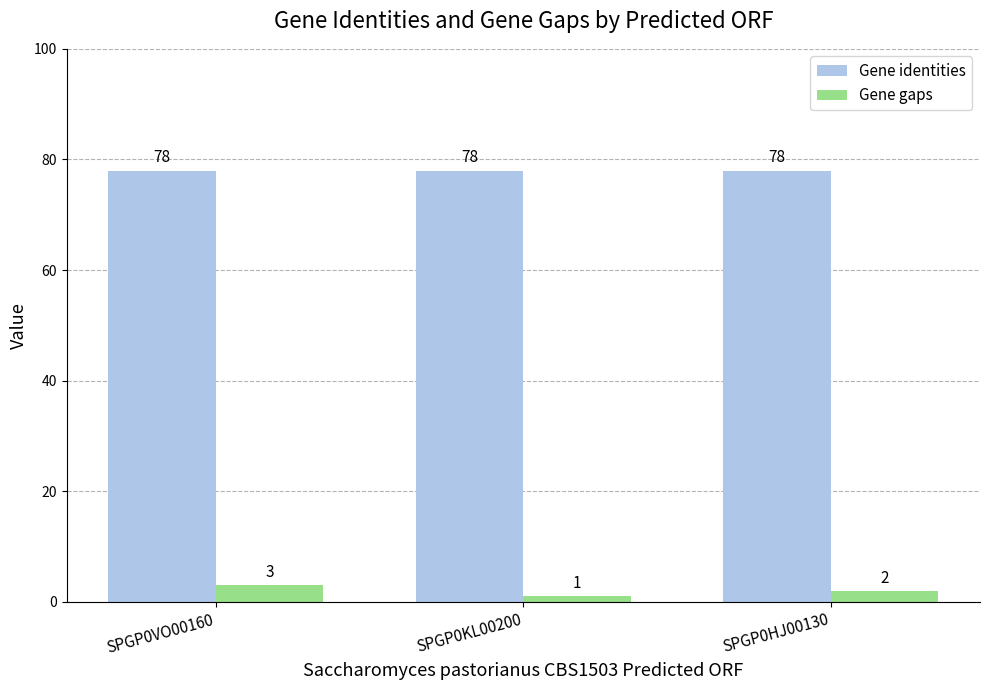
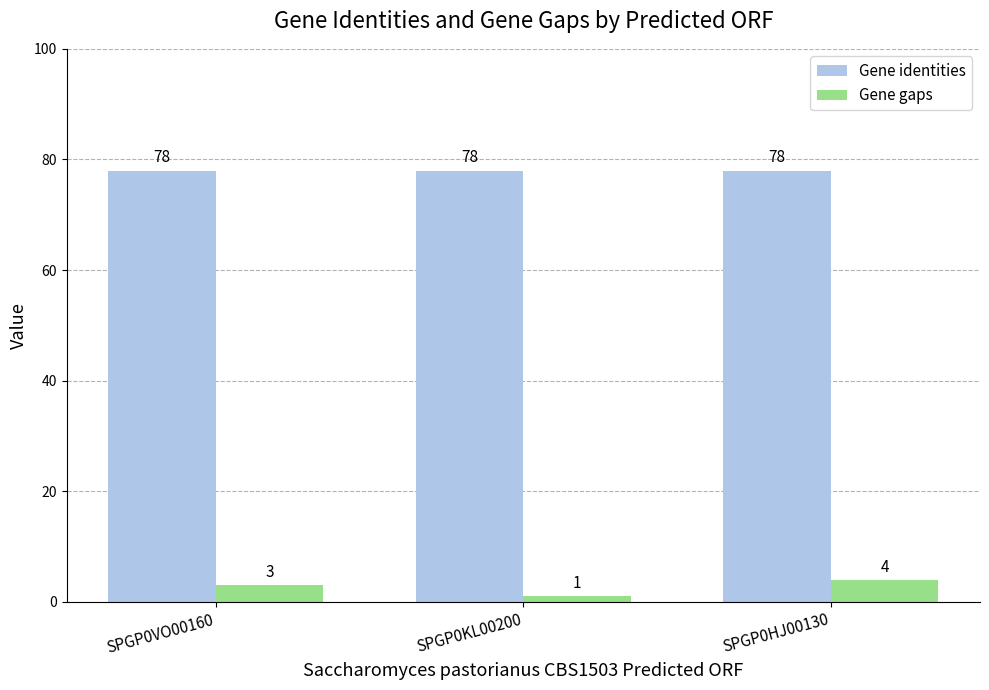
  {
    "Gene identities": {
      "SPGP0VO00160": 78,
      "SPGP0KL00200": 78,
      "SPGP0HJ00130": 78
    },
    "Gene gaps": {
      "SPGP0VO00160": 3,
      "SPGP0KL00200": 1,
-     "SPGP0HJ00130": 2
+     "SPGP0HJ00130": 4
    }
  }
